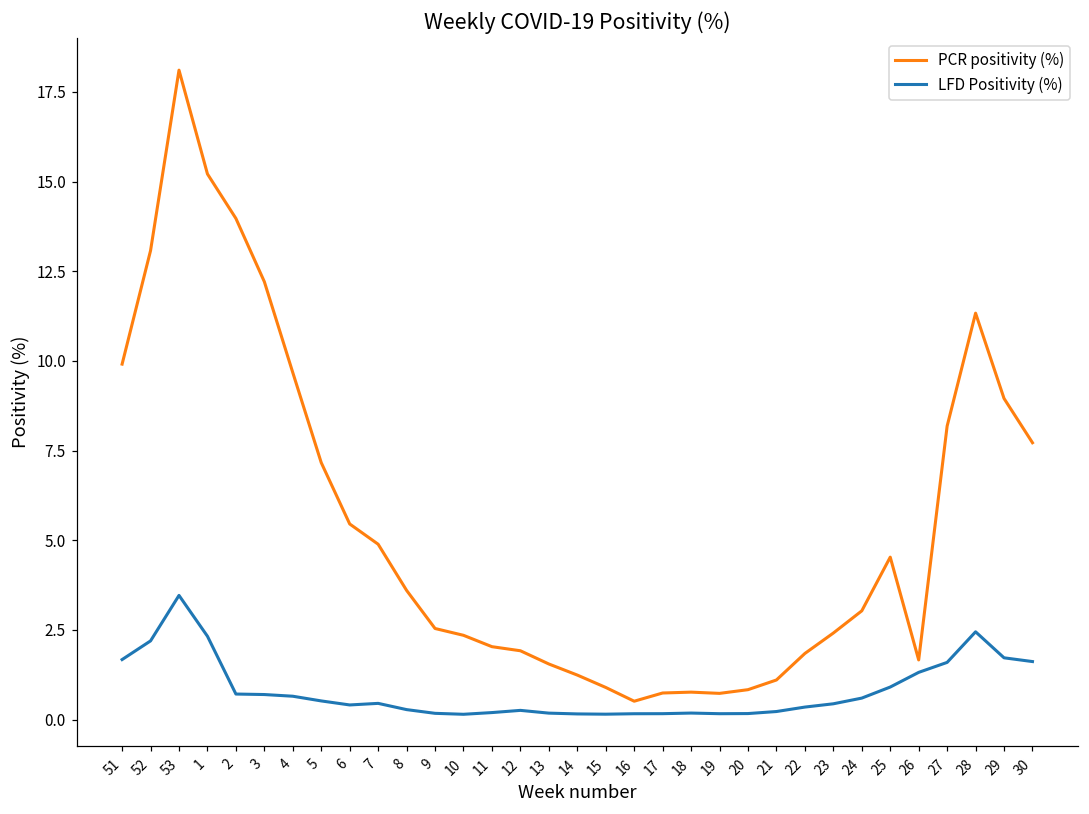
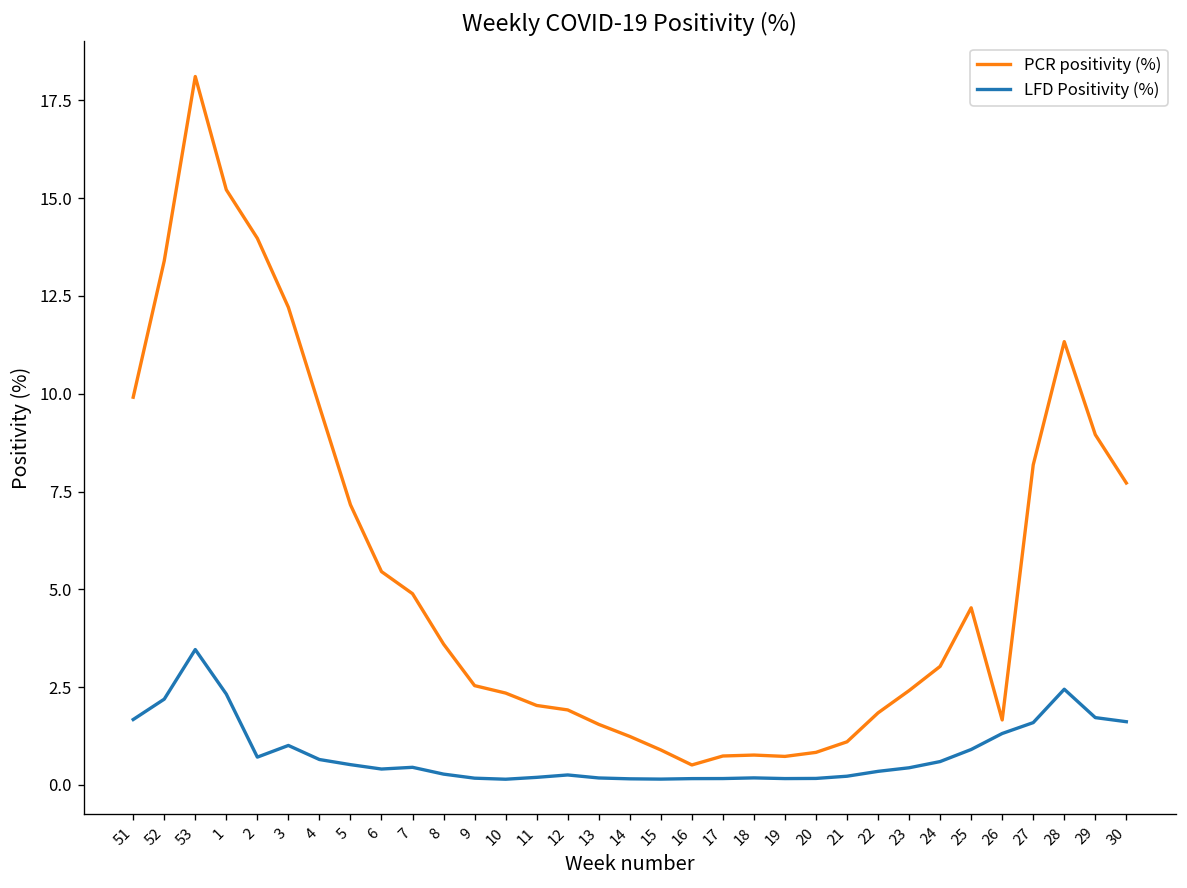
  {
    "PCR positivity (%)": {
      "51": 9.9,
-     "52": 13.1,
+     "52": 13.4,
      "53": 18.1,
      "1": 15.2,
      "2": 14.0,
      "3": 12.2,
      "4": 9.7,
      "5": 7.2,
      "6": 5.5,
      "7": 4.9,
      "8": 3.6,
      "9": 2.5,
      "10": 2.3,
      "11": 2.0,
      "12": 1.9,
      "13": 1.5,
      "14": 1.2,
      "15": 0.9,
      "16": 0.5,
      "17": 0.7,
      "18": 0.8,
      "19": 0.7,
      "20": 0.8,
      "21": 1.1,
      "22": 1.8,
      "23": 2.4,
      "24": 3.0,
      "25": 4.5,
      "26": 1.7,
      "27": 8.2,
      "28": 11.3,
      "29": 9.0,
      "30": 7.7
    },
    "LFD Positivity (%)": {
      "51": 1.7,
      "52": 2.2,
      "53": 3.5,
      "1": 2.3,
      "2": 0.7,
-     "3": 0.7,
+     "3": 1.0,
      "4": 0.7,
      "5": 0.5,
      "6": 0.4,
      "7": 0.5,
      "8": 0.3,
      "9": 0.2,
      "10": 0.1,
      "11": 0.2,
      "12": 0.3,
      "13": 0.2,
      "14": 0.2,
      "15": 0.1,
      "16": 0.2,
      "17": 0.2,
      "18": 0.2,
      "19": 0.2,
      "20": 0.2,
      "21": 0.2,
      "22": 0.3,
      "23": 0.4,
      "24": 0.6,
      "25": 0.9,
      "26": 1.3,
      "27": 1.6,
      "28": 2.4,
      "29": 1.7,
      "30": 1.6
    }
  }
